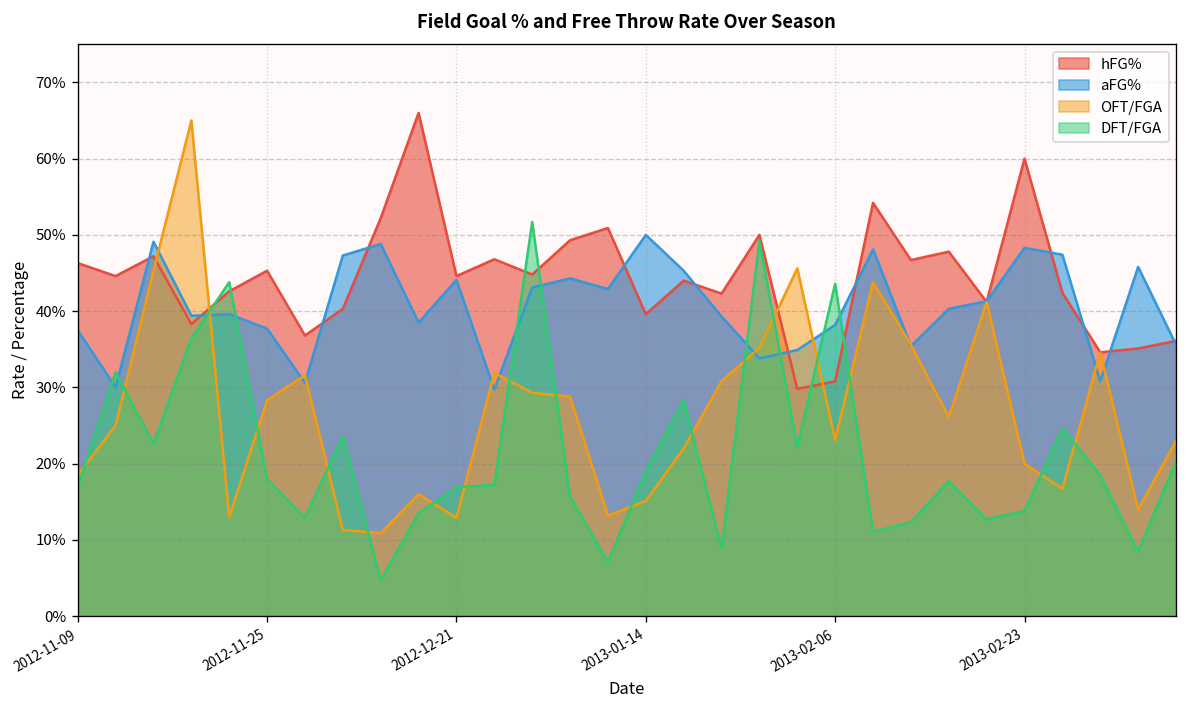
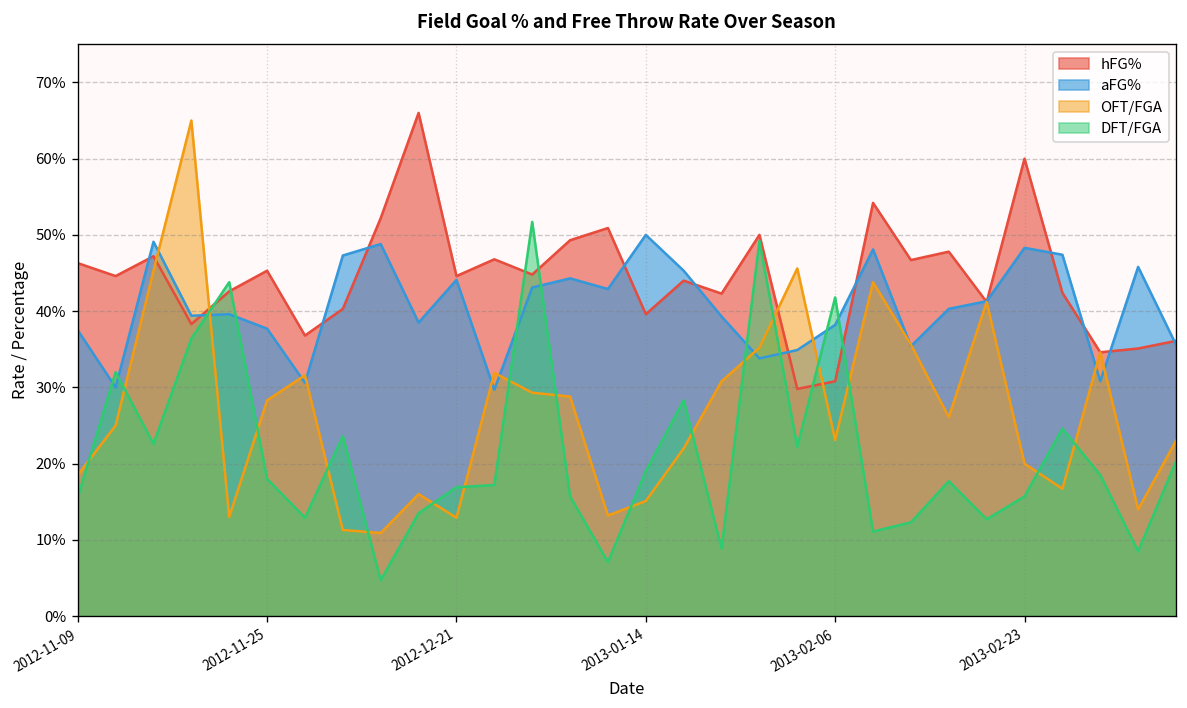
  {
    "hFG%": {
      "2012-11-09": "46%",
      "2012-11-25": "45%",
      "2012-12-21": "45%",
      "2013-01-14": "40%",
      "2013-02-06": "31%",
      "2013-02-23": "60%"
    },
    "aFG%": {
      "2012-11-09": "38%",
      "2012-11-25": "38%",
      "2012-12-21": "44%",
      "2013-01-14": "50%",
      "2013-02-06": "38%",
      "2013-02-23": "48%"
    },
    "OFT/FGA": {
      "2012-11-09": "19%",
      "2012-11-25": "28%",
      "2012-12-21": "13%",
      "2013-01-14": "15%",
      "2013-02-06": "23%",
      "2013-02-23": "20%"
    },
    "DFT/FGA": {
-     "2012-11-09": "17%",
+     "2012-11-09": "16%",
      "2012-11-25": "18%",
      "2012-12-21": "17%",
      "2013-01-14": "19%",
-     "2013-02-06": "44%",
-     "2013-02-23": "14%"
+     "2013-02-06": "42%",
+     "2013-02-23": "16%"
    }
  }
